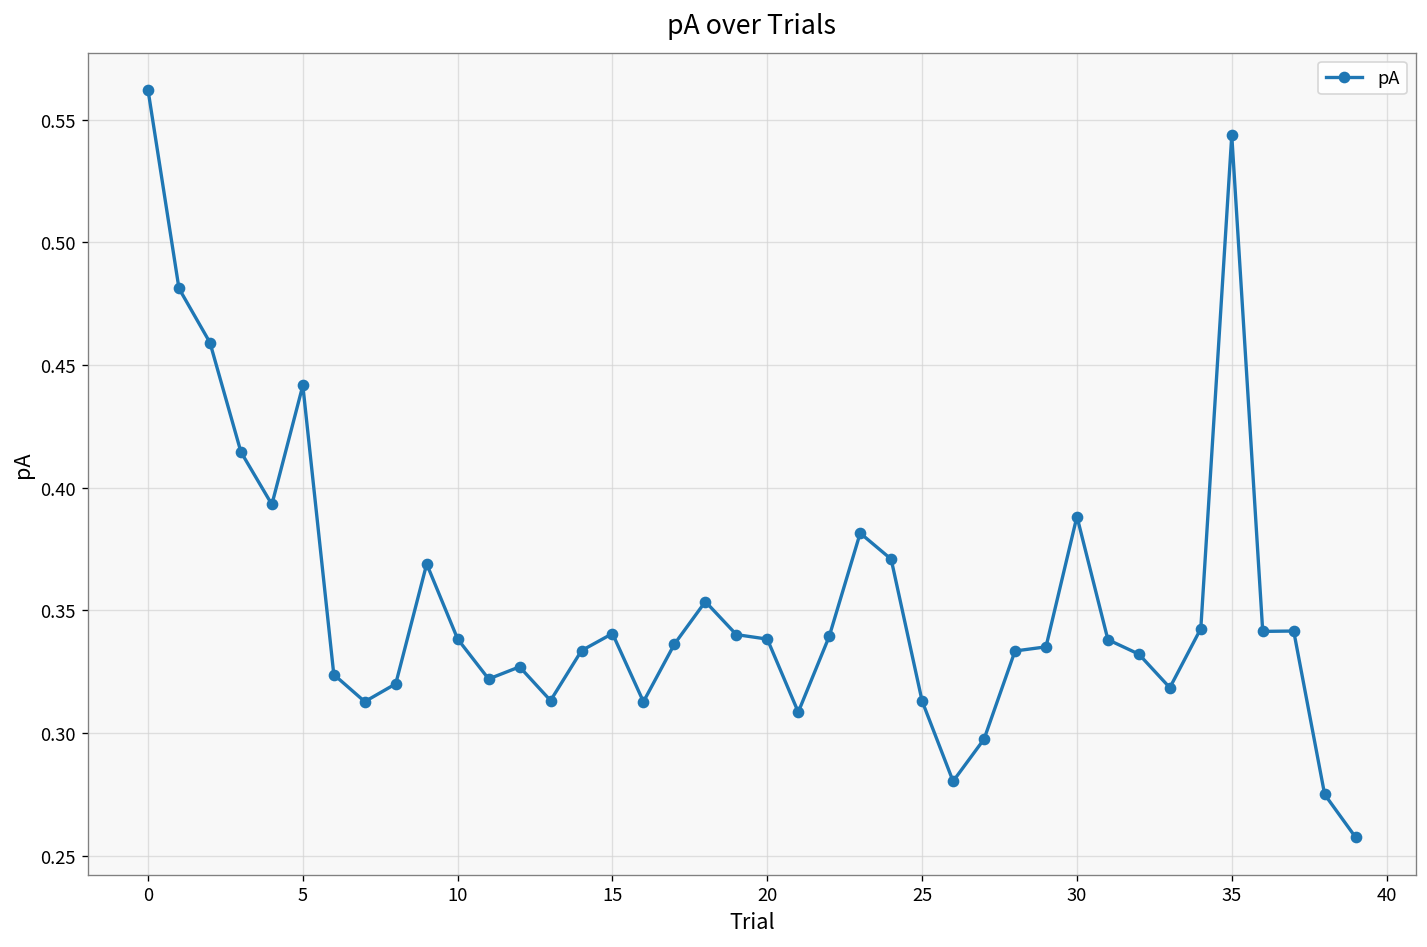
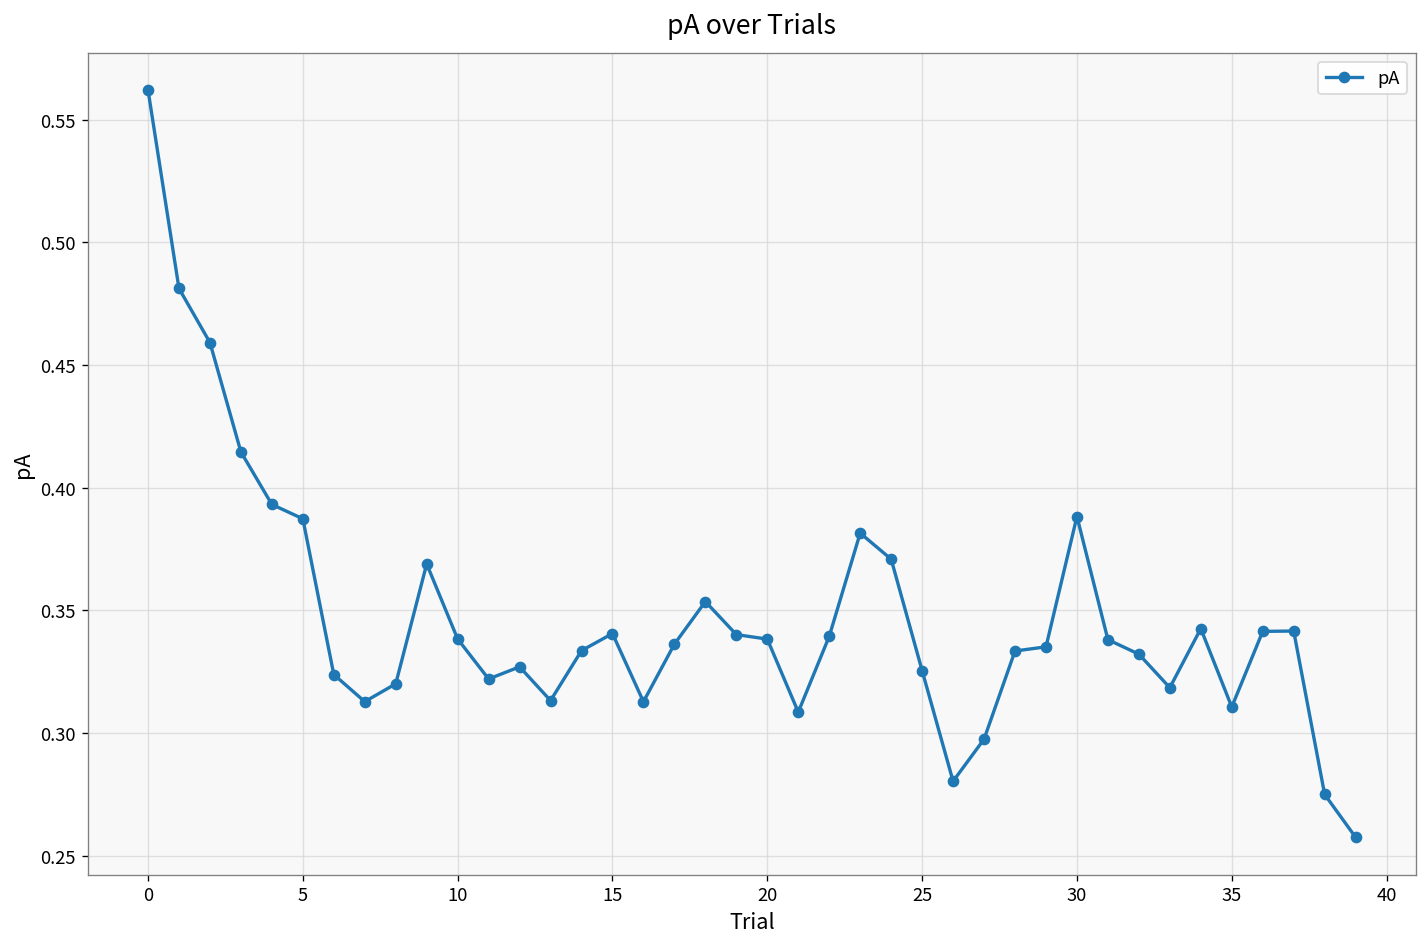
  {
    "0": 0.562,
-   "5": 0.442,
+   "5": 0.387,
    "10": 0.338,
    "15": 0.341,
    "20": 0.338,
-   "25": 0.313,
+   "25": 0.325,
    "30": 0.388,
-   "35": 0.544
+   "35": 0.311
  }
